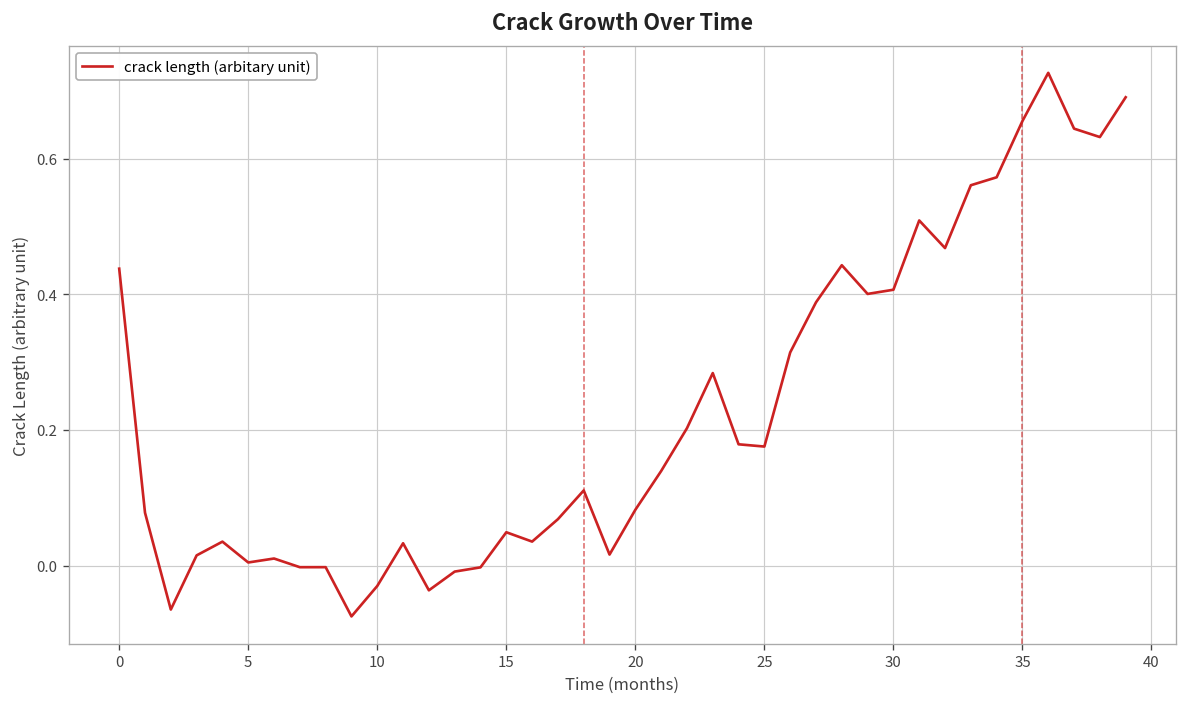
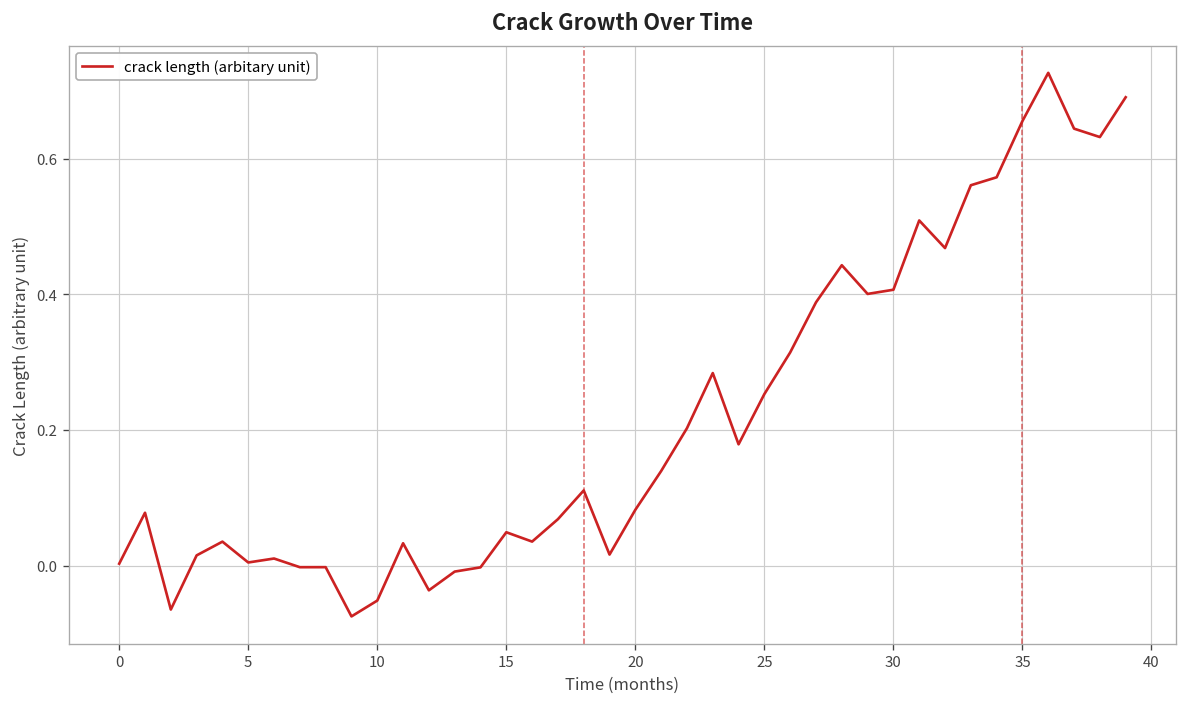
  {
-   "0": 0.44,
+   "0": 0.00,
    "5": 0.00,
-   "10": -0.03,
+   "10": -0.05,
    "15": 0.05,
    "20": 0.08,
-   "25": 0.18,
+   "25": 0.25,
    "30": 0.41,
    "35": 0.66
  }
